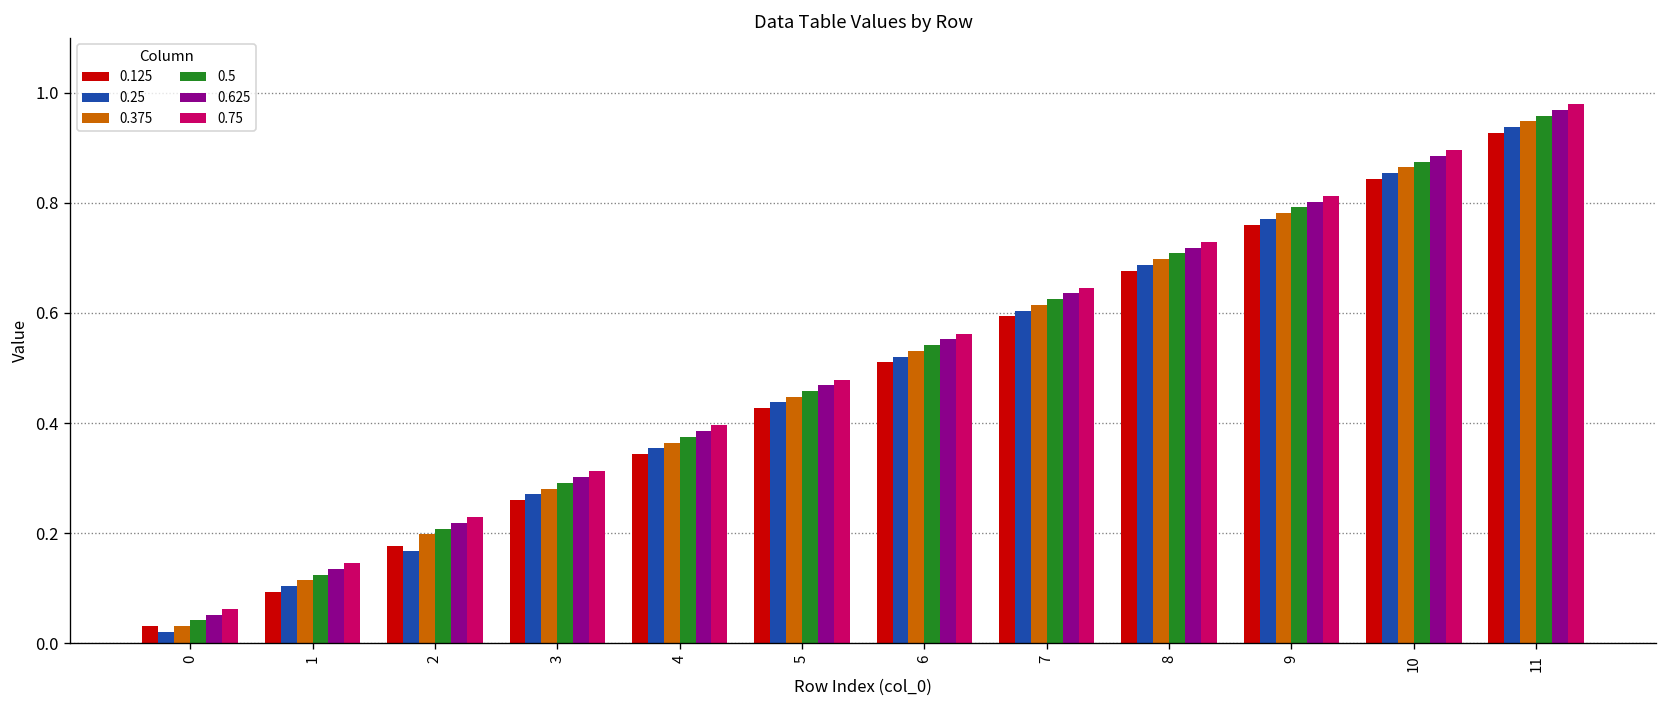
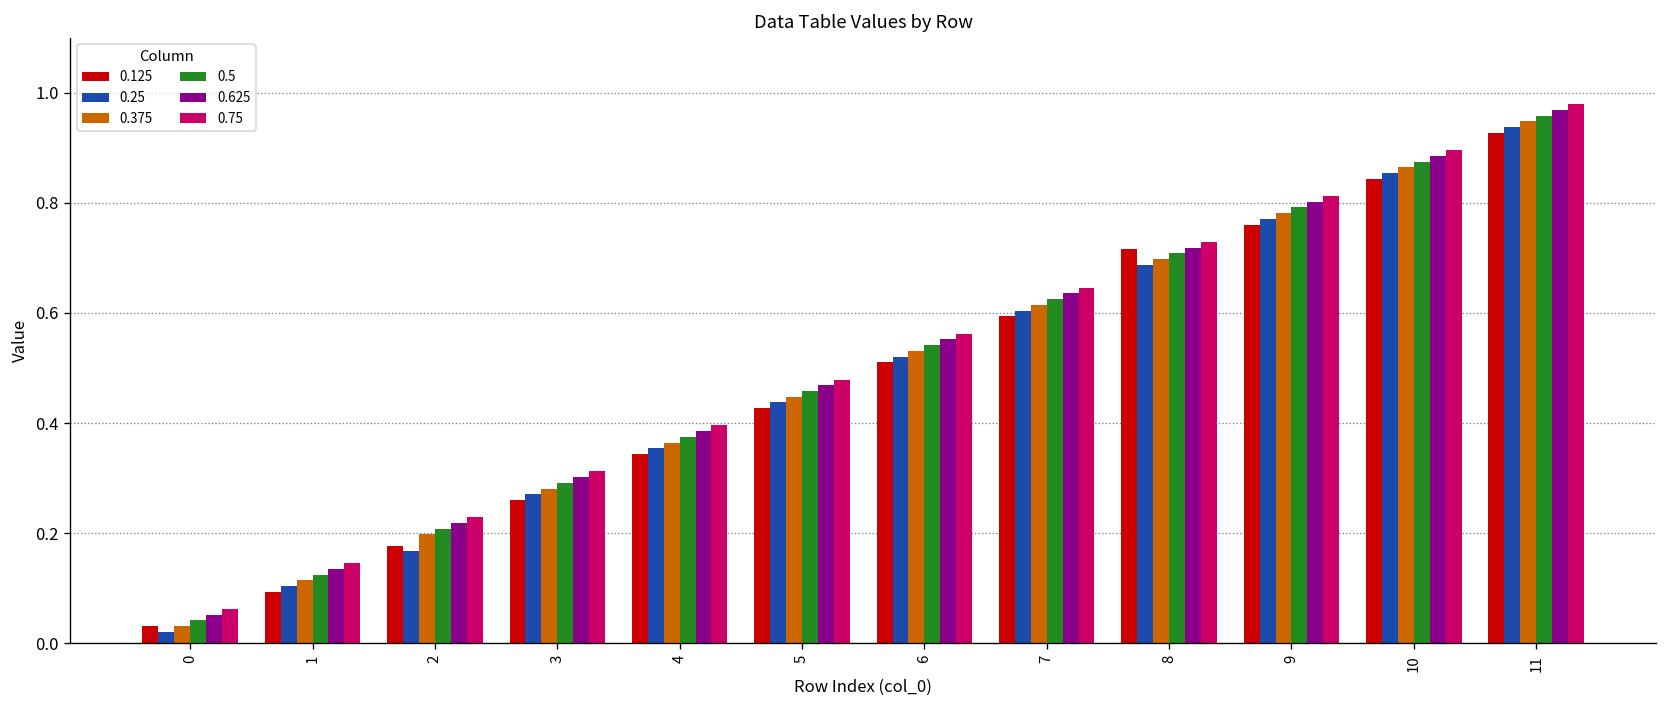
  {
    "0.125": {
      "0": 0.03,
      "1": 0.09,
      "2": 0.18,
      "3": 0.26,
      "4": 0.34,
      "5": 0.43,
      "6": 0.51,
      "7": 0.59,
-     "8": 0.68,
+     "8": 0.72,
      "9": 0.76,
      "10": 0.84,
      "11": 0.93
    },
    "0.25": {
      "0": 0.02,
      "1": 0.10,
      "2": 0.17,
      "3": 0.27,
      "4": 0.35,
      "5": 0.44,
      "6": 0.52,
      "7": 0.60,
      "8": 0.69,
      "9": 0.77,
      "10": 0.85,
      "11": 0.94
    },
    "0.375": {
      "0": 0.03,
      "1": 0.11,
      "2": 0.20,
      "3": 0.28,
      "4": 0.36,
      "5": 0.45,
      "6": 0.53,
      "7": 0.61,
      "8": 0.70,
      "9": 0.78,
      "10": 0.86,
      "11": 0.95
    },
    "0.5": {
      "0": 0.04,
      "1": 0.13,
      "2": 0.21,
      "3": 0.29,
      "4": 0.38,
      "5": 0.46,
      "6": 0.54,
      "7": 0.63,
      "8": 0.71,
      "9": 0.79,
      "10": 0.88,
      "11": 0.96
    },
    "0.625": {
      "0": 0.05,
      "1": 0.14,
      "2": 0.22,
      "3": 0.30,
      "4": 0.39,
      "5": 0.47,
      "6": 0.55,
      "7": 0.64,
      "8": 0.72,
      "9": 0.80,
      "10": 0.89,
      "11": 0.97
    },
    "0.75": {
      "0": 0.06,
      "1": 0.15,
      "2": 0.23,
      "3": 0.31,
      "4": 0.40,
      "5": 0.48,
      "6": 0.56,
      "7": 0.65,
      "8": 0.73,
      "9": 0.81,
      "10": 0.90,
      "11": 0.98
    }
  }
